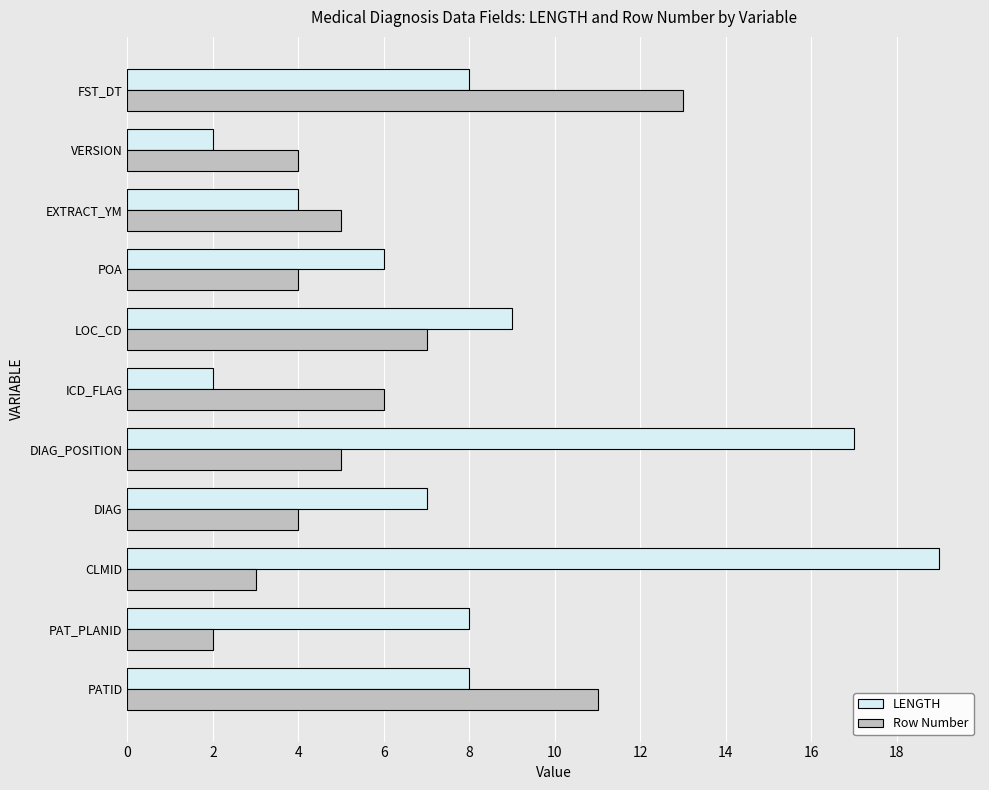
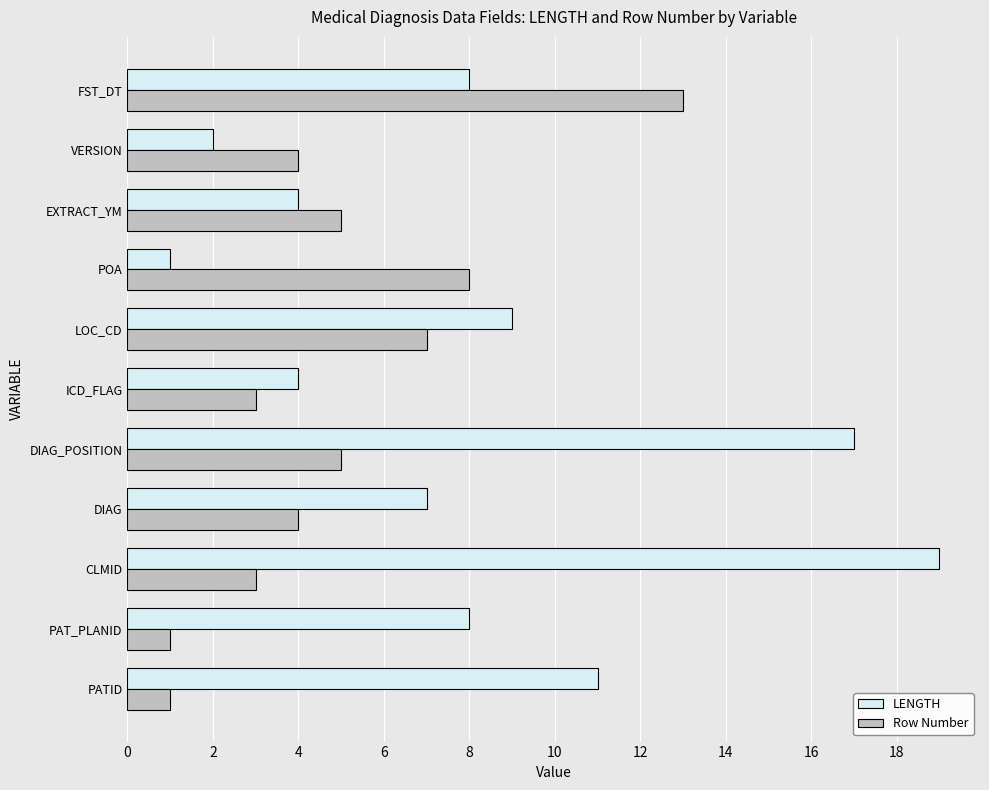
  {
    "LENGTH": {
      "FST_DT": 8,
      "VERSION": 2,
      "EXTRACT_YM": 4,
-     "POA": 6,
+     "POA": 1,
      "LOC_CD": 9,
-     "ICD_FLAG": 2,
+     "ICD_FLAG": 4,
      "DIAG_POSITION": 17,
      "DIAG": 7,
      "CLMID": 19,
      "PAT_PLANID": 8,
-     "PATID": 8
+     "PATID": 11
    },
    "Row Number": {
      "FST_DT": 13,
      "VERSION": 4,
      "EXTRACT_YM": 5,
-     "POA": 4,
+     "POA": 8,
      "LOC_CD": 7,
-     "ICD_FLAG": 6,
+     "ICD_FLAG": 3,
      "DIAG_POSITION": 5,
      "DIAG": 4,
      "CLMID": 3,
-     "PAT_PLANID": 2,
-     "PATID": 11
+     "PAT_PLANID": 1,
+     "PATID": 1
    }
  }
